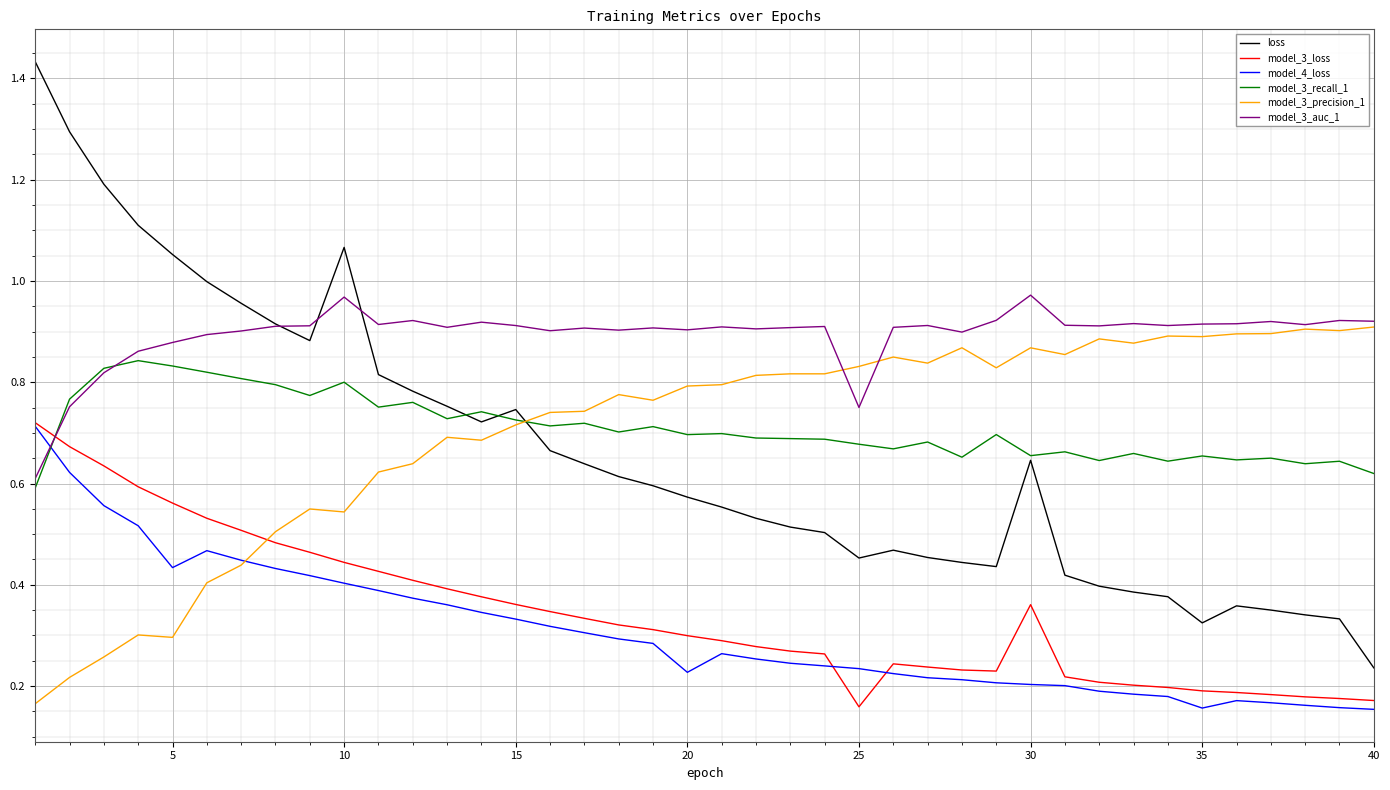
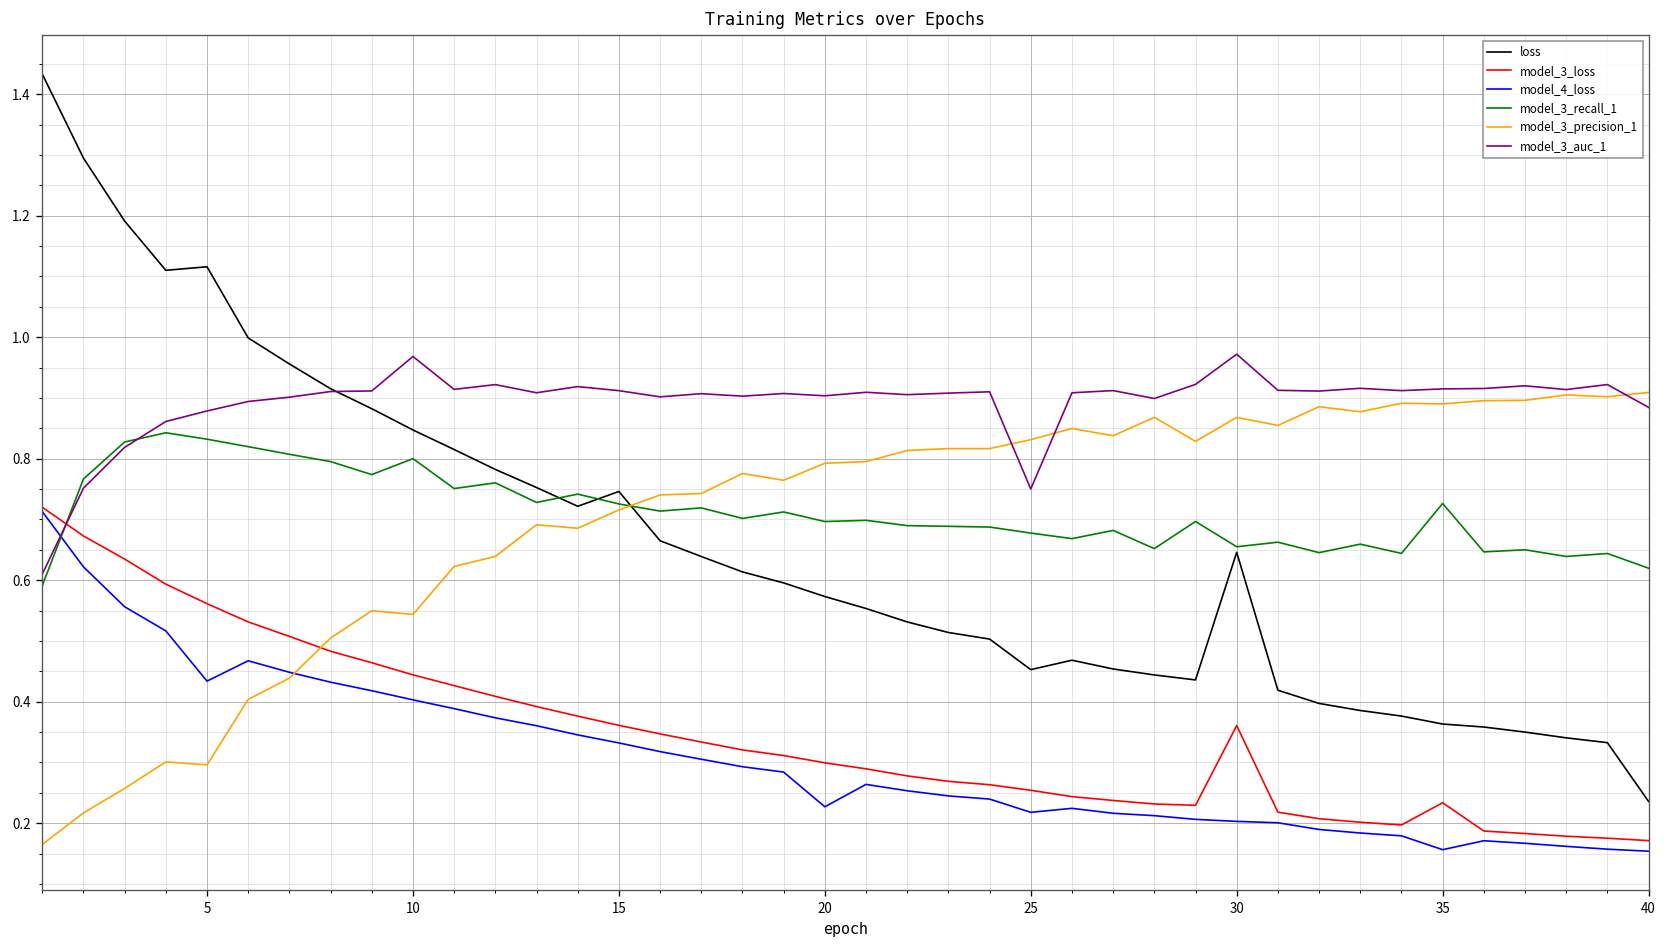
  {
    "loss": {
-     "5": 1.05,
-     "10": 1.07,
+     "5": 1.12,
+     "10": 0.85,
      "15": 0.75,
      "20": 0.57,
      "25": 0.45,
      "30": 0.65,
-     "35": 0.32,
+     "35": 0.36,
      "40": 0.24
    },
    "model_3_loss": {
      "5": 0.56,
      "10": 0.44,
      "15": 0.36,
      "20": 0.30,
-     "25": 0.16,
+     "25": 0.25,
      "30": 0.36,
-     "35": 0.19,
+     "35": 0.23,
      "40": 0.17
    },
    "model_4_loss": {
      "5": 0.43,
      "10": 0.40,
      "15": 0.33,
      "20": 0.23,
-     "25": 0.23,
+     "25": 0.22,
      "30": 0.20,
      "35": 0.16,
      "40": 0.15
    },
    "model_3_recall_1": {
      "5": 0.83,
      "10": 0.80,
      "15": 0.73,
      "20": 0.70,
      "25": 0.68,
      "30": 0.66,
-     "35": 0.65,
+     "35": 0.73,
      "40": 0.62
    },
    "model_3_precision_1": {
      "5": 0.30,
      "10": 0.54,
      "15": 0.72,
      "20": 0.79,
      "25": 0.83,
      "30": 0.87,
      "35": 0.89,
      "40": 0.91
    },
    "model_3_auc_1": {
      "5": 0.88,
      "10": 0.97,
      "15": 0.91,
      "20": 0.90,
      "25": 0.75,
      "30": 0.97,
      "35": 0.91,
-     "40": 0.92
+     "40": 0.88
    }
  }
